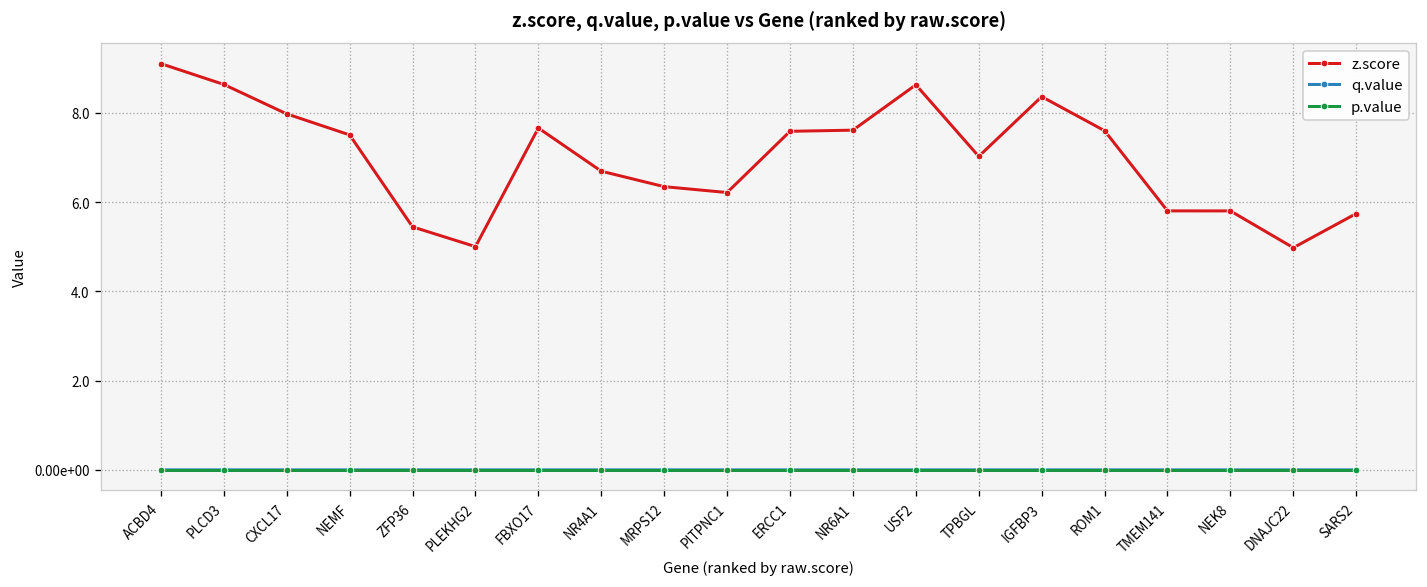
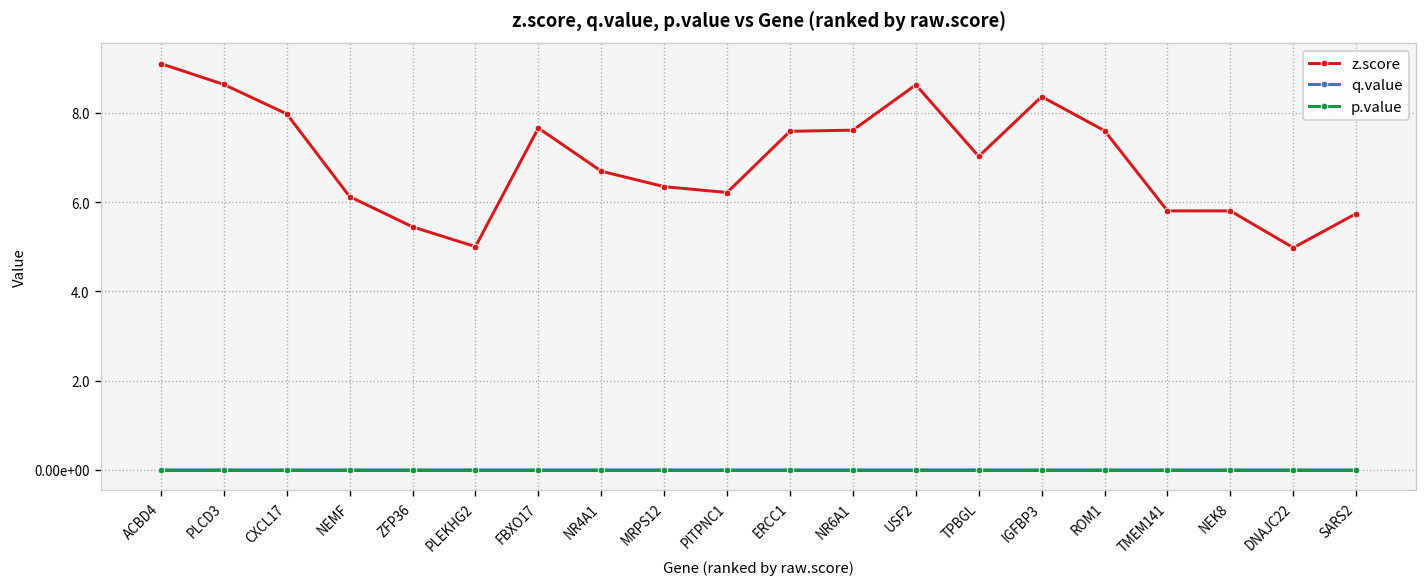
  {
    "z.score": {
      "ACBD4": 9.1,
      "PLCD3": 8.6,
      "CXCL17": 8.0,
-     "NEMF": 7.5,
+     "NEMF": 6.1,
      "ZFP36": 5.4,
      "PLEKHG2": 5.0,
      "FBXO17": 7.7,
      "NR4A1": 6.7,
      "MRPS12": 6.3,
      "PITPNC1": 6.2,
      "ERCC1": 7.6,
      "NR6A1": 7.6,
      "USF2": 8.6,
      "TPBGL": 7.0,
      "IGFBP3": 8.4,
      "ROM1": 7.6,
      "TMEM141": 5.8,
      "NEK8": 5.8,
      "DNAJC22": 5.0,
      "SARS2": 5.7
    },
    "p.value": {
      "ACBD4": 0.0,
      "PLCD3": 0.0,
      "CXCL17": 0.0,
      "NEMF": 0.0,
      "ZFP36": 0.0,
      "PLEKHG2": 0.0,
      "FBXO17": 0.0,
      "NR4A1": 0.0,
      "MRPS12": 0.0,
      "PITPNC1": 0.0,
      "ERCC1": 0.0,
      "NR6A1": 0.0,
      "USF2": 0.0,
      "TPBGL": 0.0,
      "IGFBP3": 0.0,
      "ROM1": 0.0,
      "TMEM141": 0.0,
      "NEK8": 0.0,
      "DNAJC22": 0.0,
      "SARS2": 0.0
    }
  }
